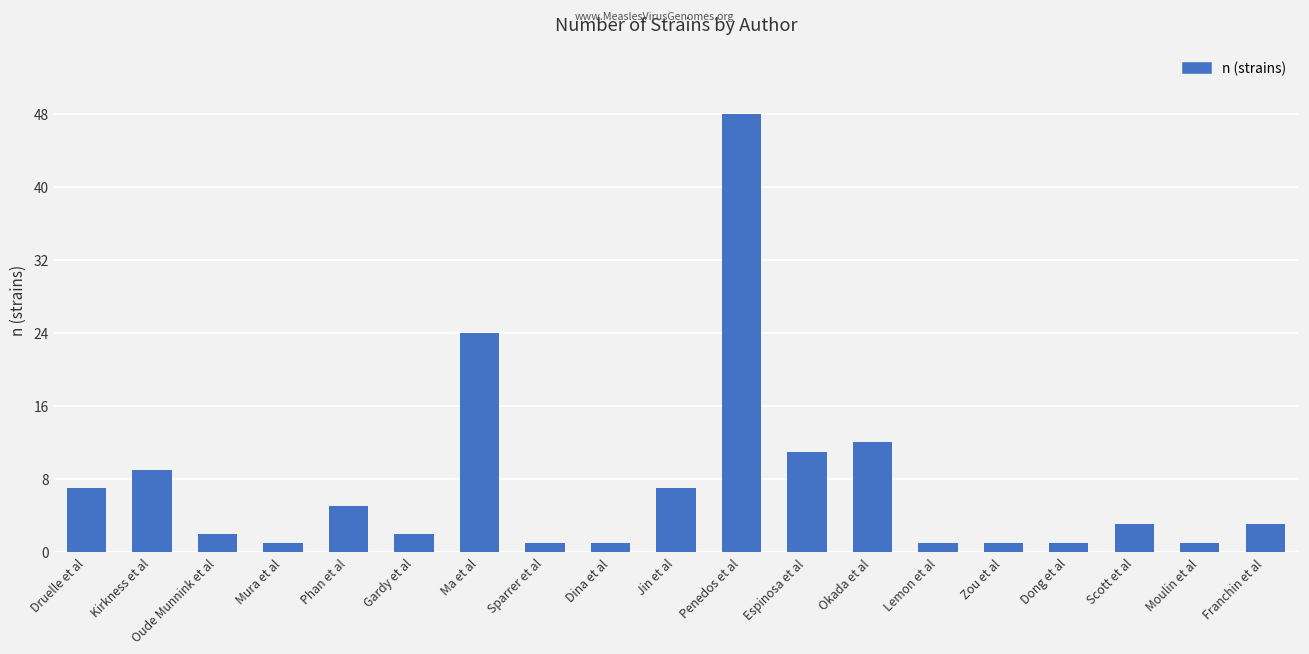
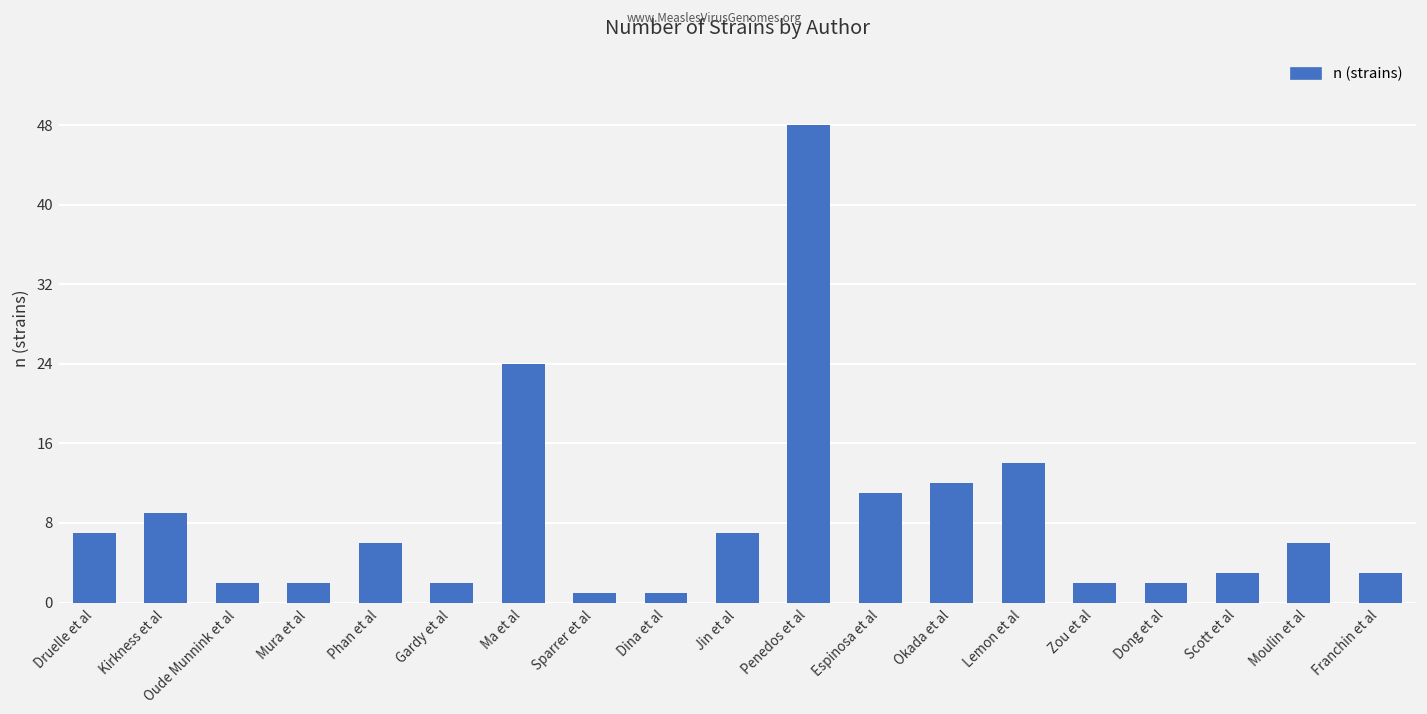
  {
    "Druelle et al": 7,
    "Kirkness et al": 9,
    "Oude Munnink et al": 2,
-   "Mura et al": 1,
-   "Phan et al": 5,
+   "Mura et al": 2,
+   "Phan et al": 6,
    "Gardy et al": 2,
    "Ma et al": 24,
    "Sparrer et al": 1,
    "Dina et al": 1,
    "Jin et al": 7,
    "Penedos et al": 48,
    "Espinosa et al": 11,
    "Okada et al": 12,
-   "Lemon et al": 1,
-   "Zou et al": 1,
-   "Dong et al": 1,
+   "Lemon et al": 14,
+   "Zou et al": 2,
+   "Dong et al": 2,
    "Scott et al": 3,
-   "Moulin et al": 1,
+   "Moulin et al": 6,
    "Franchin et al": 3
  }
